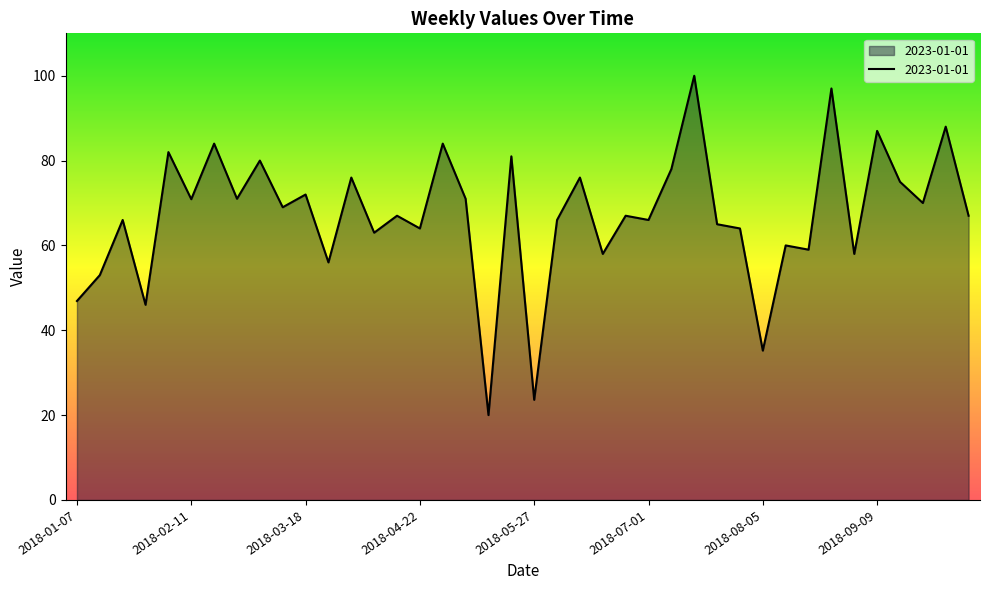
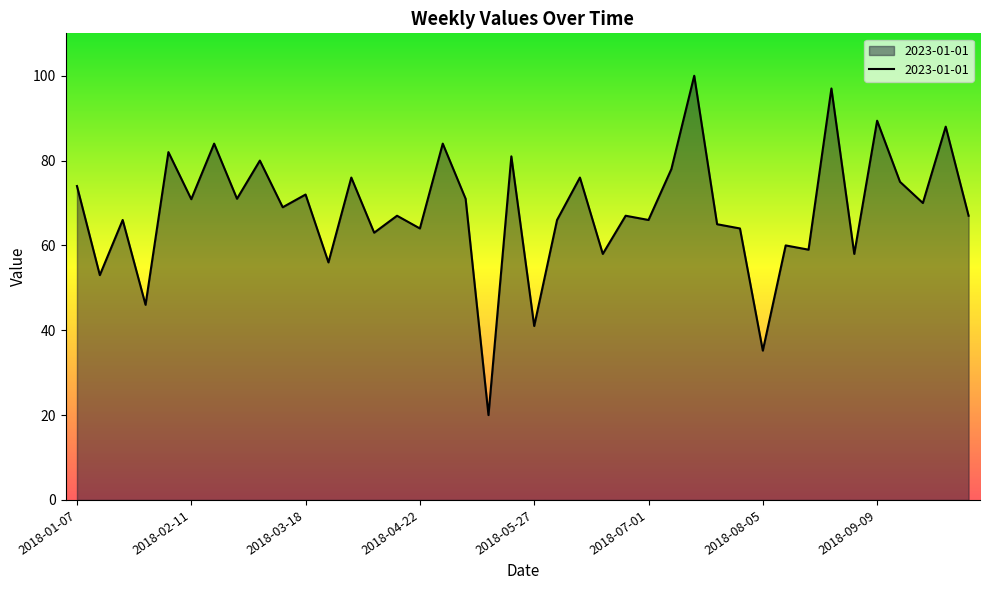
  {
-   "2018-01-07": 47,
+   "2018-01-07": 74,
    "2018-02-11": 71,
    "2018-03-18": 72,
    "2018-04-22": 64,
-   "2018-05-27": 24,
+   "2018-05-27": 41,
    "2018-07-01": 66,
    "2018-08-05": 35,
-   "2018-09-09": 87
+   "2018-09-09": 89
  }
